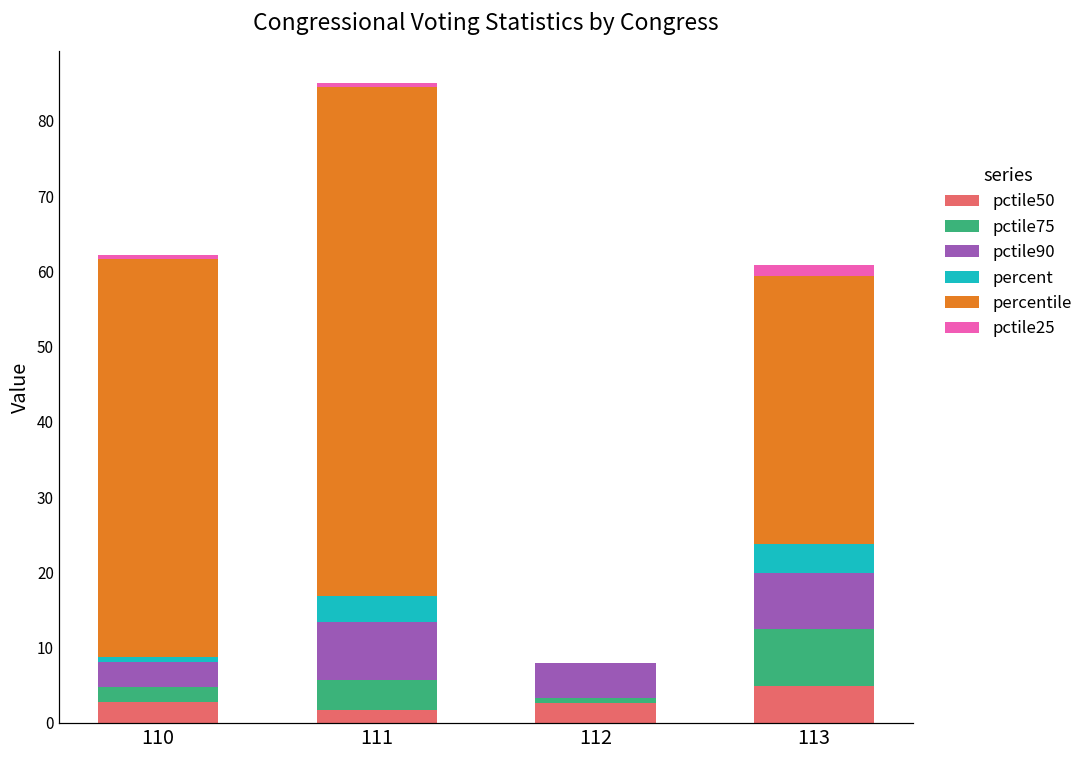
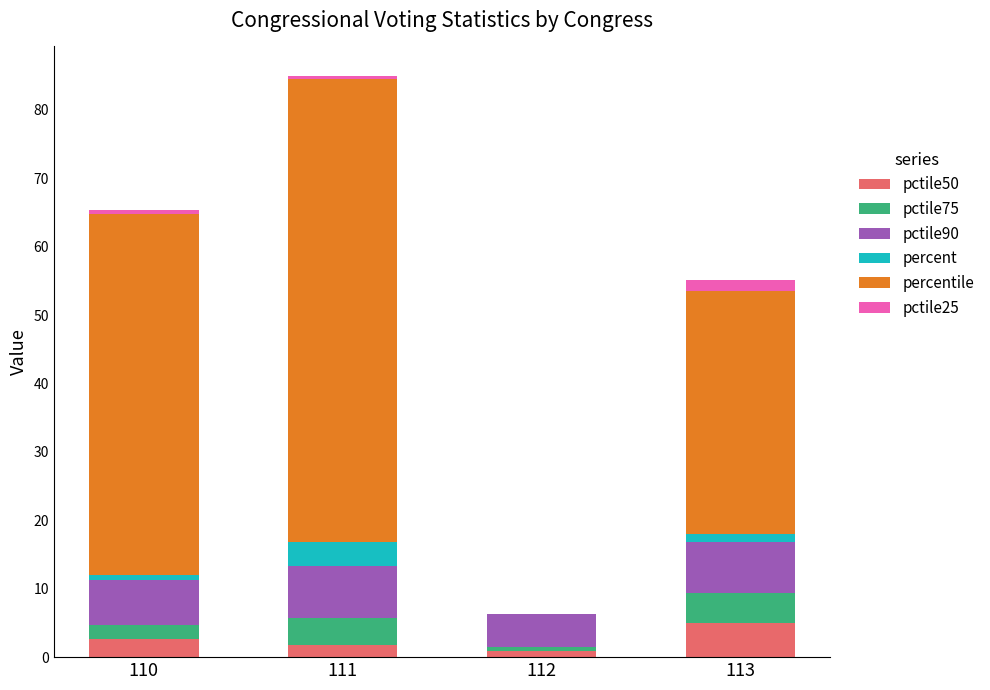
  {
    "pctile50": {
      "110": 3,
      "111": 2,
-     "112": 3,
+     "112": 1,
      "113": 5
    },
    "pctile75": {
      "110": 2,
      "111": 4,
      "112": 1,
-     "113": 8
+     "113": 4
    },
    "pctile90": {
-     "110": 3,
+     "110": 7,
      "111": 8,
      "112": 5,
      "113": 7
    },
    "percent": {
      "110": 1,
      "111": 3,
      "112": 0,
-     "113": 4
+     "113": 1
    },
    "percentile": {
      "110": 53,
      "111": 68,
      "112": 0,
      "113": 36
    },
    "pctile25": {
      "110": 0,
      "111": 1,
      "112": 0,
      "113": 2
    }
  }
